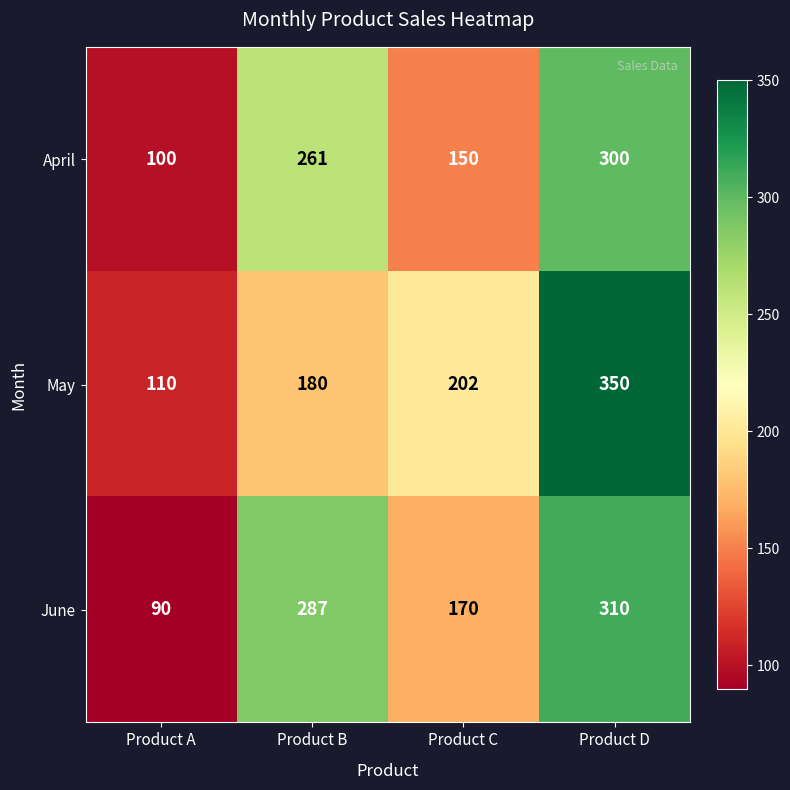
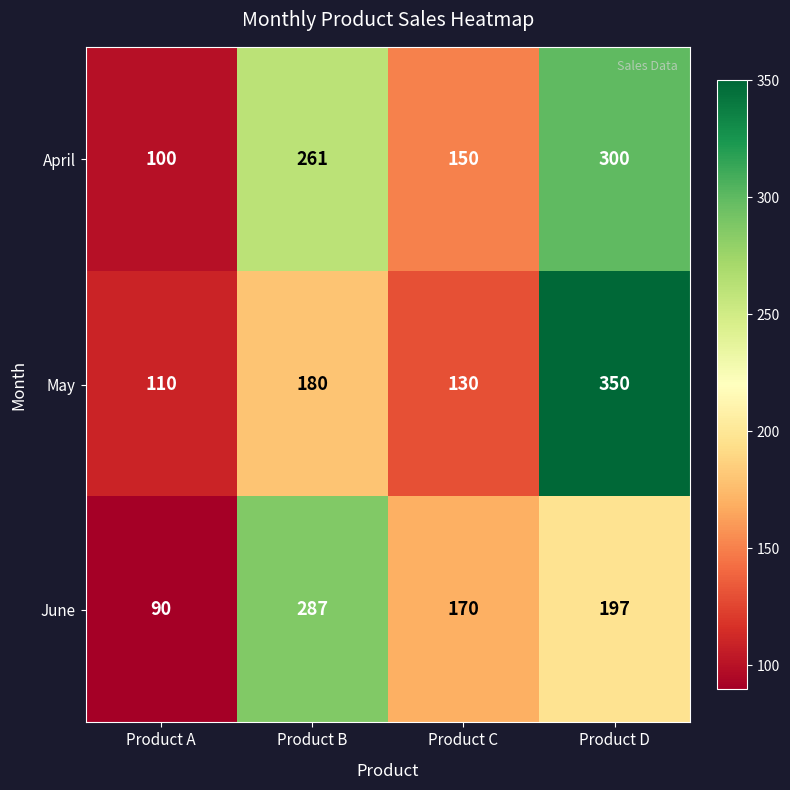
  {
    "April": {
      "Product A": 100,
      "Product B": 261,
      "Product C": 150
    },
    "May": {
      "Product A": 110,
      "Product B": 180,
-     "Product C": 202,
+     "Product C": 130,
      "Product D": 350
    },
    "June": {
      "Product A": 90,
      "Product B": 287,
      "Product C": 170,
-     "Product D": 310
+     "Product D": 197
    }
  }
